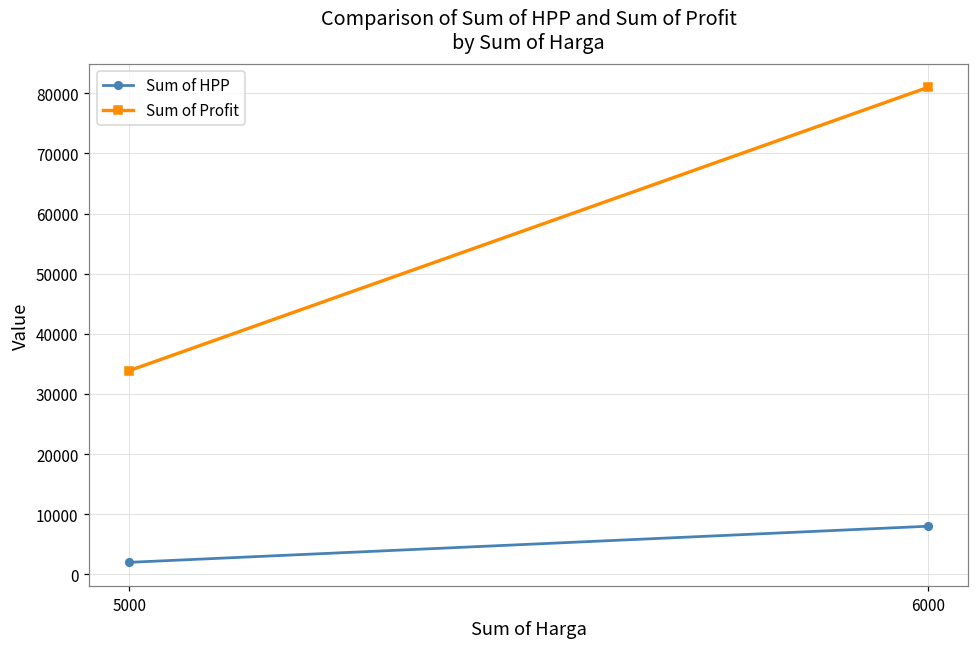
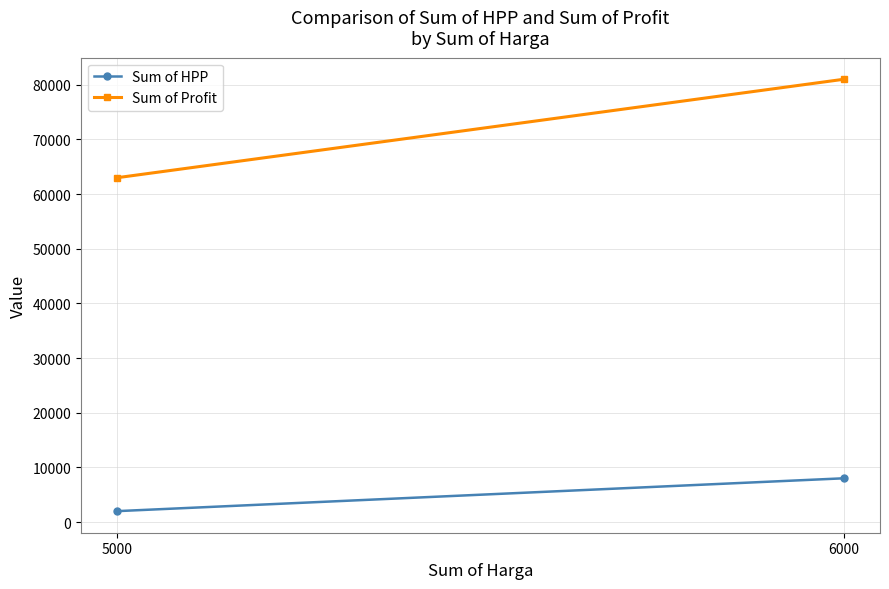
  {
    "Sum of HPP": {
      "5000": 2000,
      "6000": 8000
    },
    "Sum of Profit": {
-     "5000": 34000,
+     "5000": 63000,
      "6000": 81000
    }
  }
